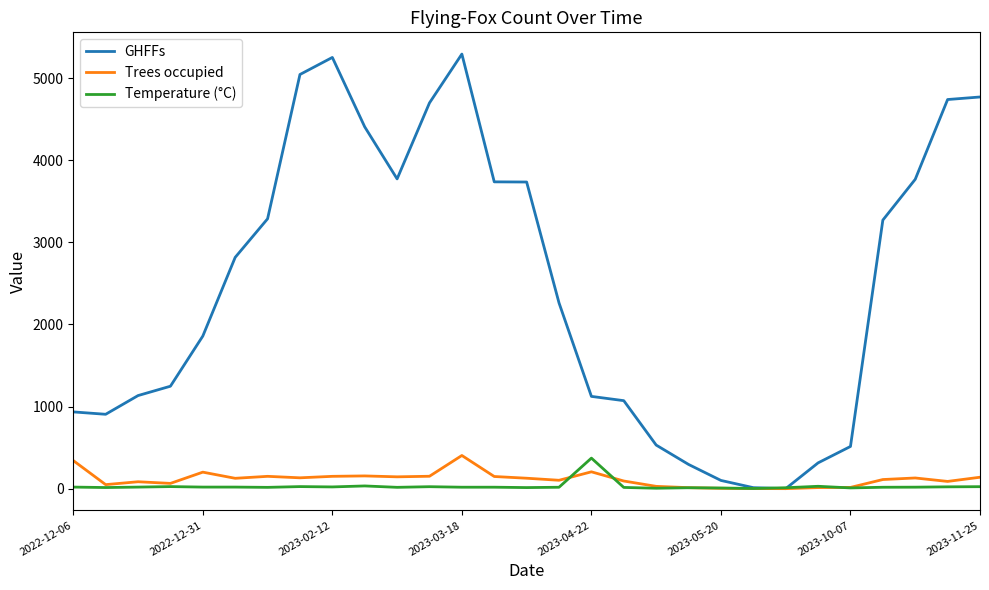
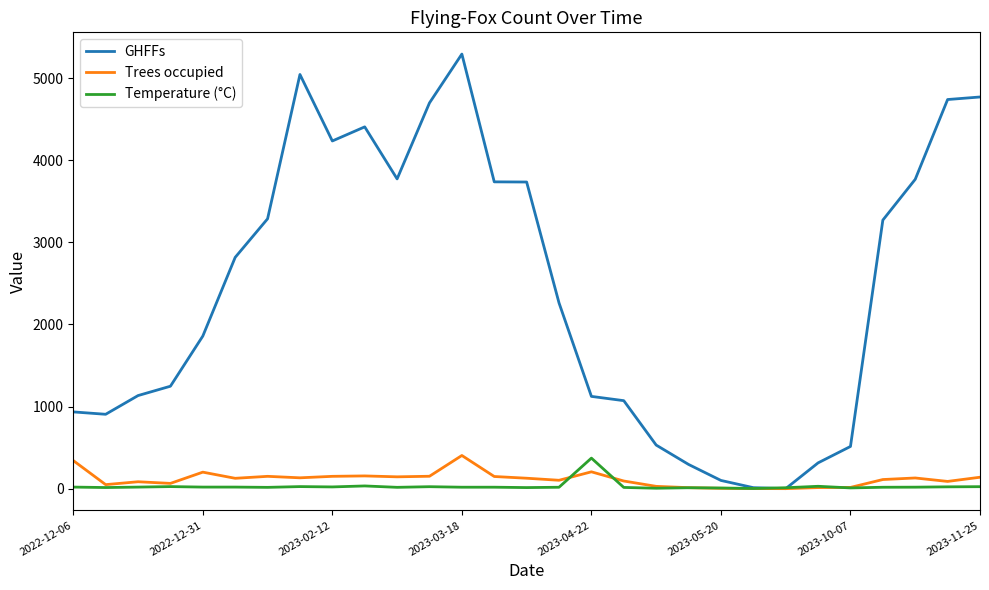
  {
    "GHFFs": {
      "2022-12-06": 900,
      "2022-12-31": 1900,
-     "2023-02-12": 5300,
+     "2023-02-12": 4200,
      "2023-03-18": 5300,
      "2023-04-22": 1100,
      "2023-05-20": 100,
      "2023-10-07": 500,
      "2023-11-25": 4800
    },
    "Trees occupied": {
      "2022-12-06": 300,
      "2022-12-31": 200,
      "2023-02-12": 200,
      "2023-03-18": 400,
      "2023-04-22": 200,
      "2023-11-25": 100
    },
    "Temperature (°C)": {
      "2022-12-06": 0,
      "2022-12-31": 0,
      "2023-02-12": 0,
      "2023-03-18": 0,
      "2023-04-22": 400,
      "2023-11-25": 0
    }
  }
